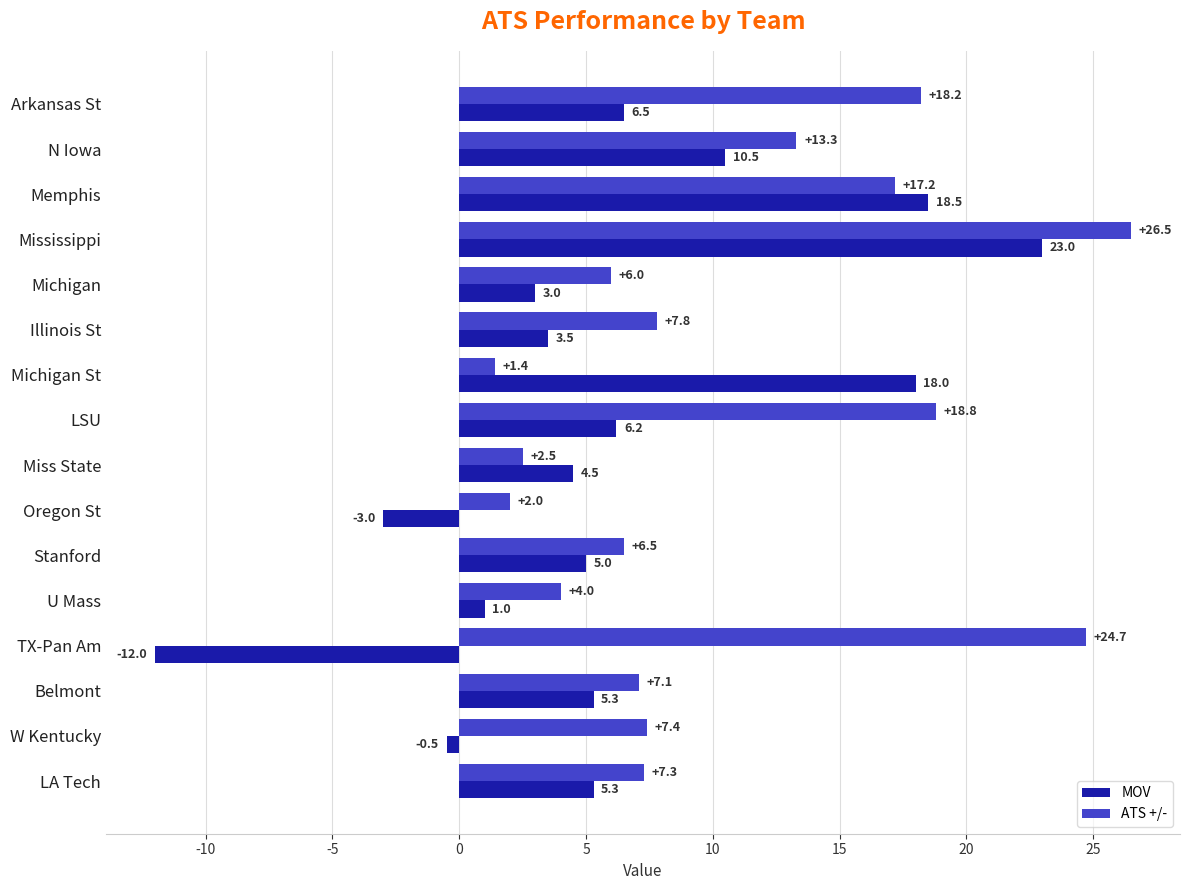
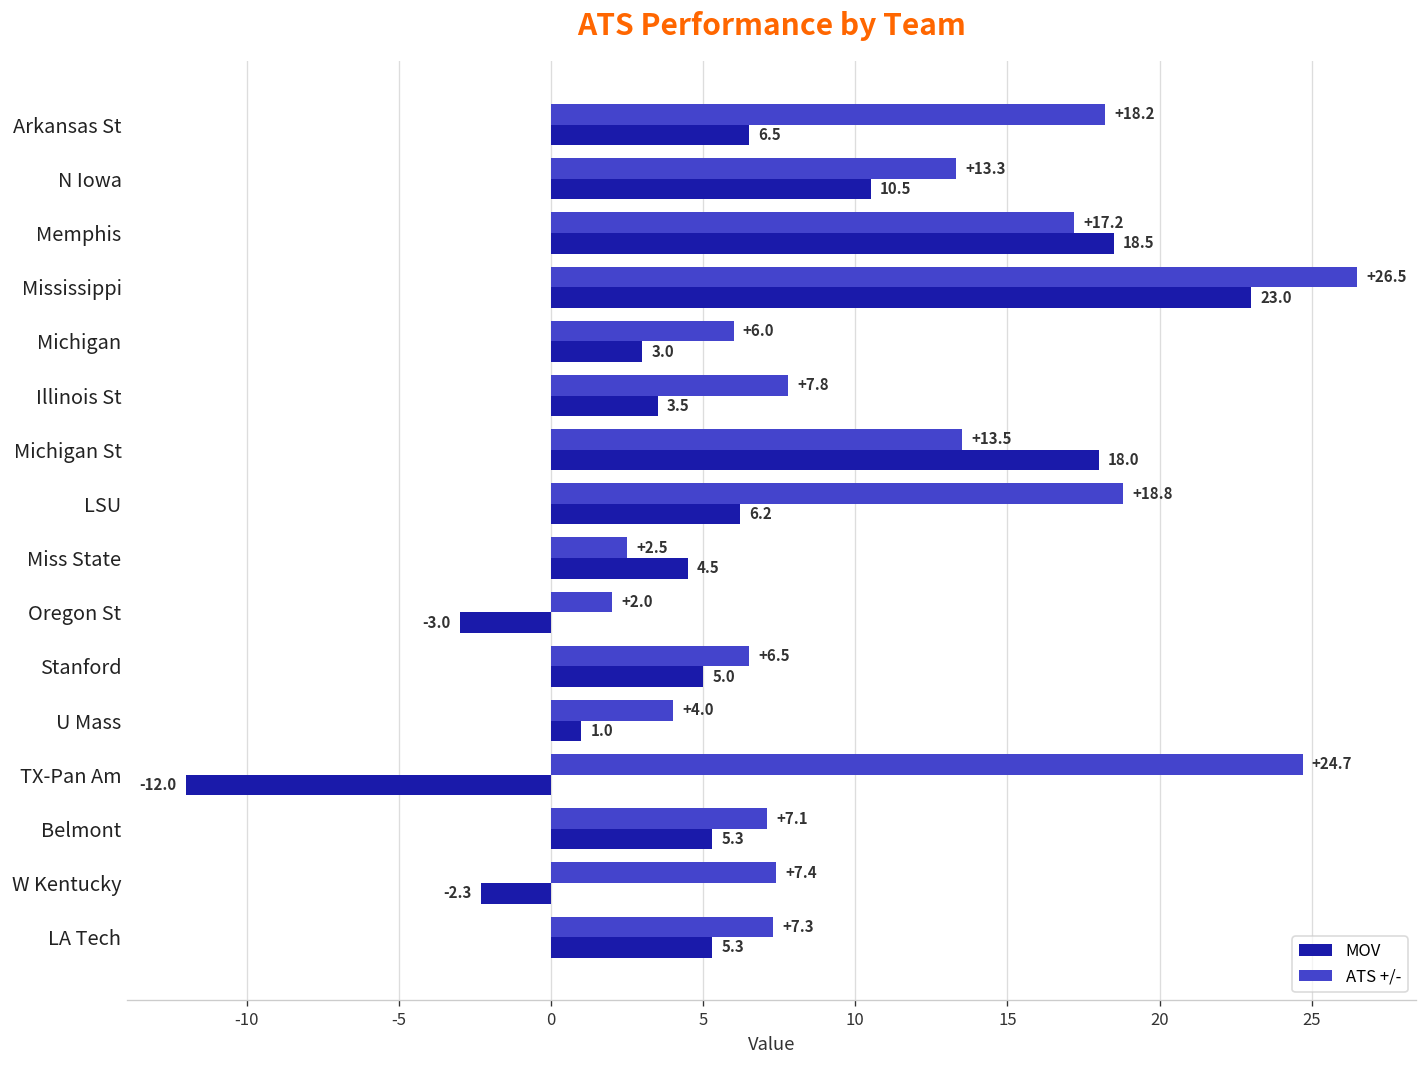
  {
    "MOV": {
      "Arkansas St": "6.5",
      "N Iowa": "10.5",
      "Memphis": "18.5",
      "Mississippi": "23.0",
      "Michigan": "3.0",
      "Illinois St": "3.5",
      "Michigan St": "18.0",
      "LSU": "6.2",
      "Miss State": "4.5",
      "Oregon St": "-3.0",
      "Stanford": "5.0",
      "U Mass": "1.0",
      "TX-Pan Am": "-12.0",
      "Belmont": "5.3",
-     "W Kentucky": "-0.5",
+     "W Kentucky": "-2.3",
      "LA Tech": "5.3"
    },
    "ATS +/-": {
      "Arkansas St": "+18.2",
      "N Iowa": "+13.3",
      "Memphis": "+17.2",
      "Mississippi": "+26.5",
      "Michigan": "+6.0",
      "Illinois St": "+7.8",
-     "Michigan St": "+1.4",
+     "Michigan St": "+13.5",
      "LSU": "+18.8",
      "Miss State": "+2.5",
      "Oregon St": "+2.0",
      "Stanford": "+6.5",
      "U Mass": "+4.0",
      "TX-Pan Am": "+24.7",
      "Belmont": "+7.1",
      "W Kentucky": "+7.4",
      "LA Tech": "+7.3"
    }
  }
